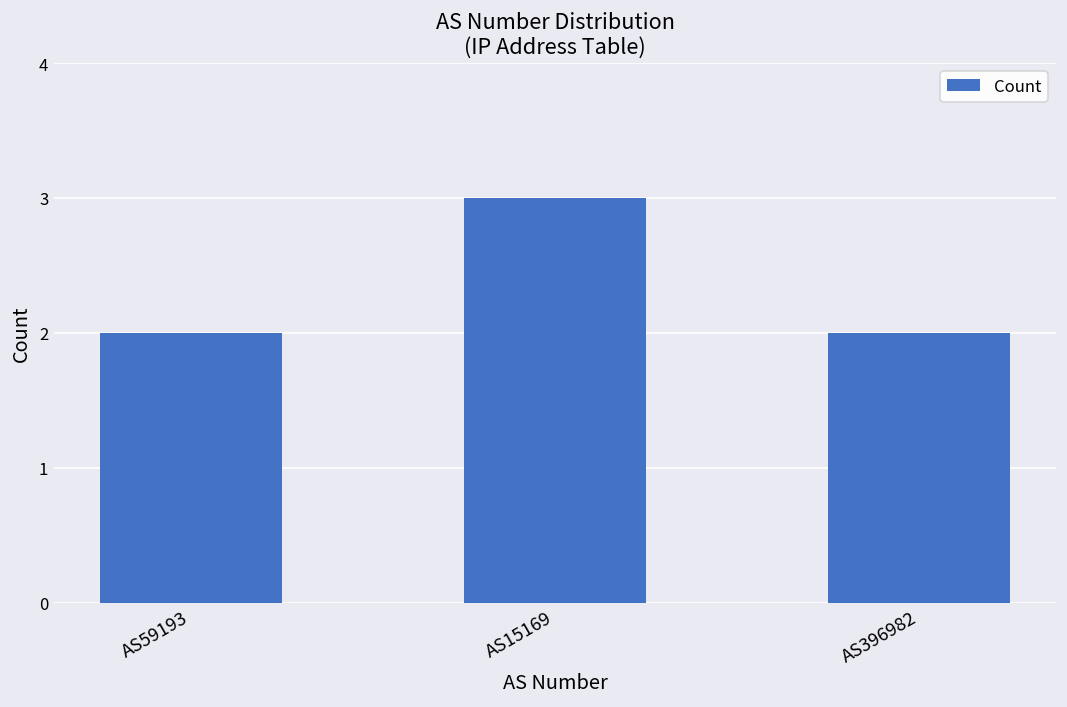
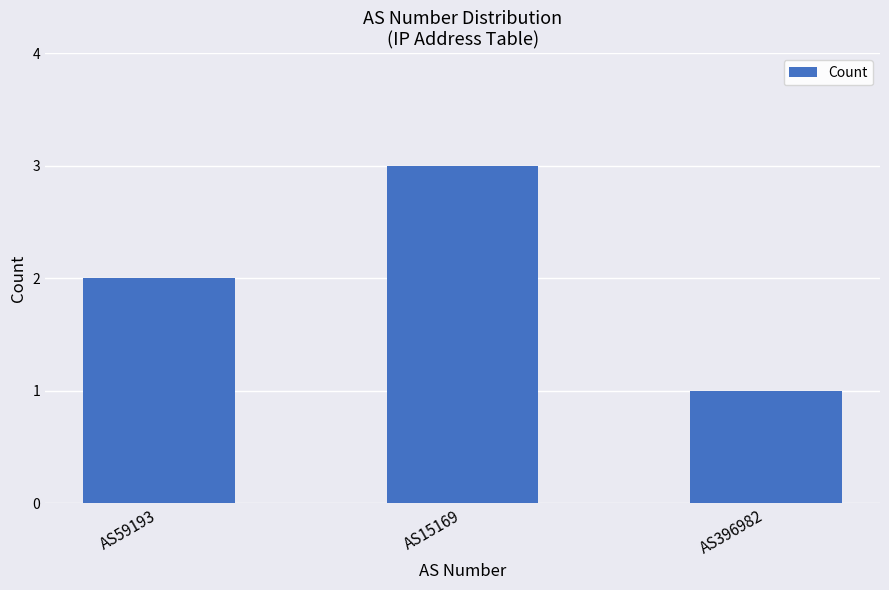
  {
    "AS59193": 2,
    "AS15169": 3,
-   "AS396982": 2
+   "AS396982": 1
  }
